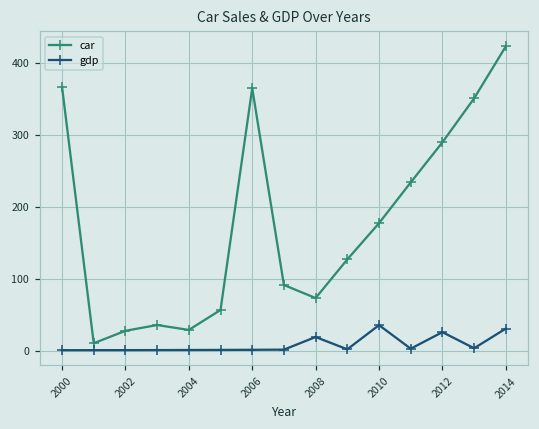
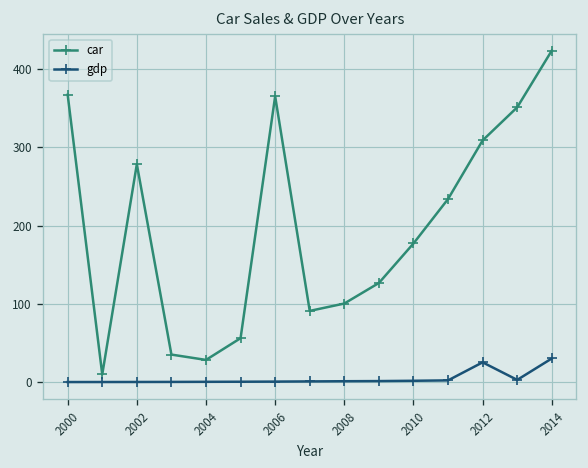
  {
    "car": {
      "2000": 370,
-     "2002": 30,
+     "2002": 280,
      "2004": 30,
      "2006": 370,
-     "2008": 70,
+     "2008": 100,
      "2010": 180,
-     "2012": 290,
+     "2012": 310,
      "2014": 420
    },
    "gdp": {
      "2000": 0,
      "2002": 0,
      "2004": 0,
      "2006": 0,
-     "2008": 20,
-     "2010": 40,
+     "2008": 0,
+     "2010": 0,
      "2012": 30,
      "2014": 30
    }
  }
